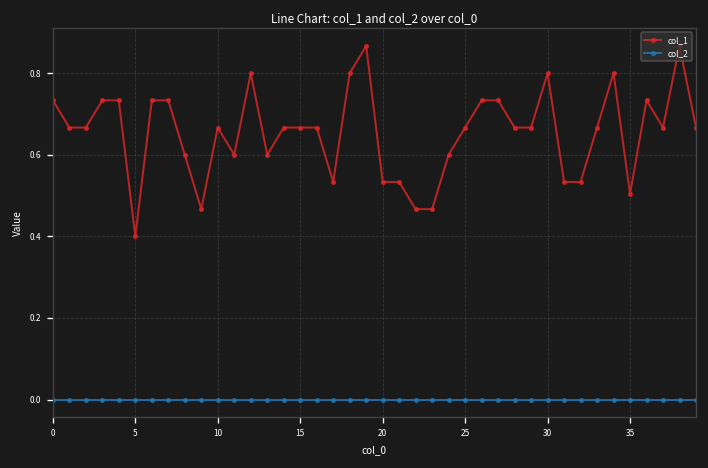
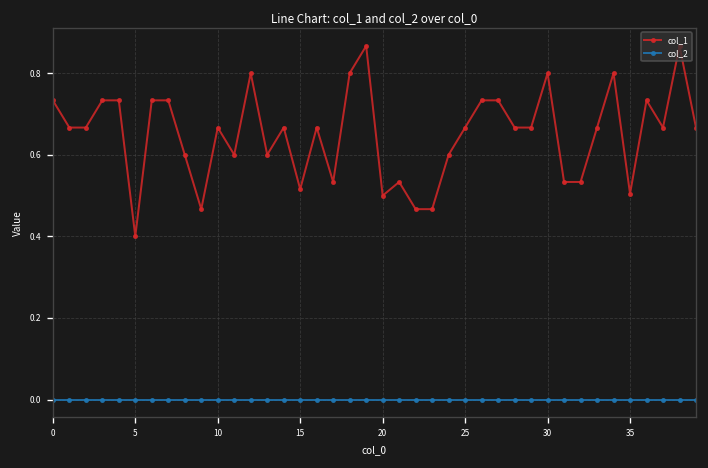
  {
    "col_1": {
      "0": 0.73,
      "5": 0.40,
      "10": 0.67,
-     "15": 0.67,
-     "20": 0.53,
+     "15": 0.52,
+     "20": 0.50,
      "25": 0.67,
      "30": 0.80,
      "35": 0.50
    },
    "col_2": {
      "0": 0.00,
      "5": 0.00,
      "10": 0.00,
      "15": 0.00,
      "20": 0.00,
      "25": 0.00,
      "30": 0.00,
      "35": 0.00
    }
  }
